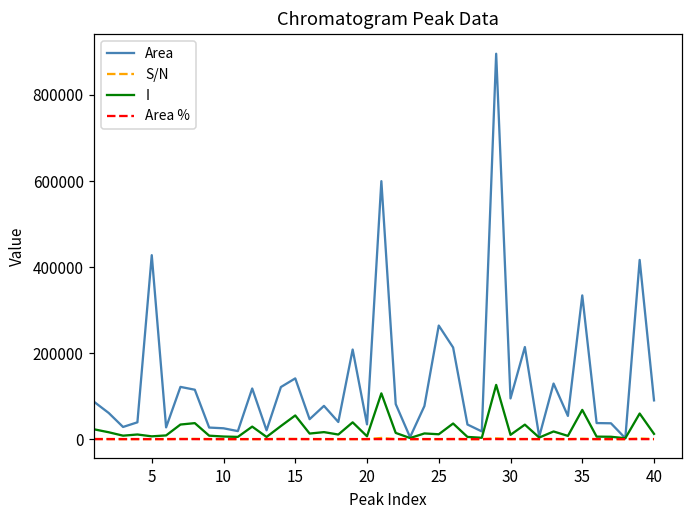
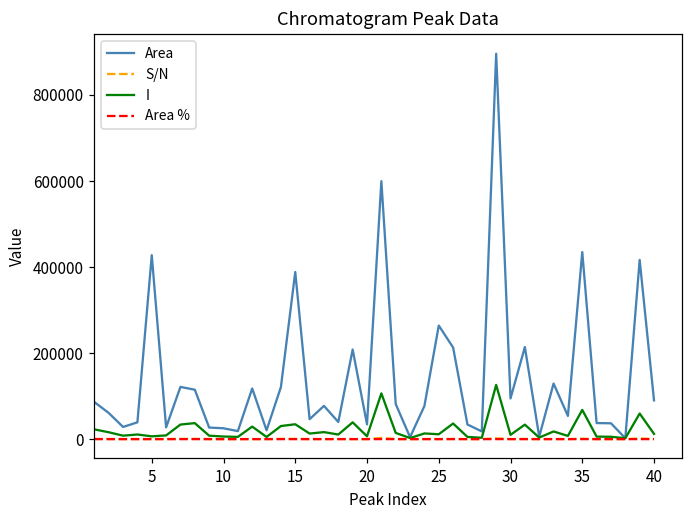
  {
    "Area": {
      "5": 430000,
      "10": 30000,
-     "15": 140000,
+     "15": 390000,
      "20": 30000,
      "25": 260000,
      "30": 90000,
-     "35": 330000,
+     "35": 430000,
      "40": 90000
    },
    "I": {
-     "15": 60000,
+     "15": 30000,
      "20": 10000,
      "25": 10000,
      "30": 10000,
      "35": 70000,
      "40": 10000
    }
  }
